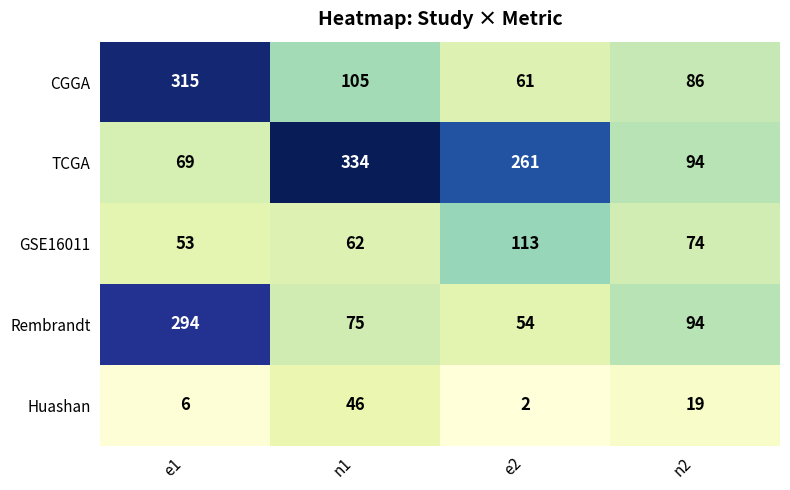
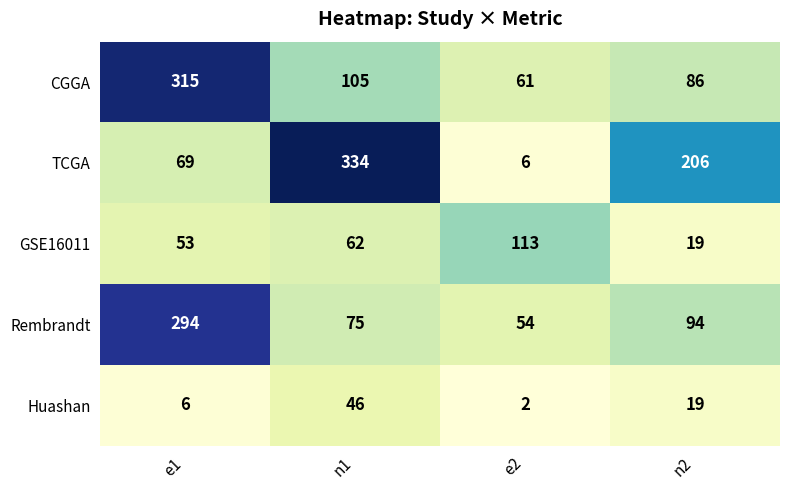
  {
    "CGGA": {
      "e1": 315,
      "n1": 105,
      "e2": 61,
      "n2": 86
    },
    "TCGA": {
      "e1": 69,
      "n1": 334,
-     "e2": 261,
-     "n2": 94
+     "e2": 6,
+     "n2": 206
    },
    "GSE16011": {
      "e1": 53,
      "n1": 62,
      "e2": 113,
-     "n2": 74
+     "n2": 19
    },
    "Rembrandt": {
      "e1": 294,
      "n1": 75,
      "e2": 54,
      "n2": 94
    },
    "Huashan": {
      "e1": 6,
      "n1": 46,
      "e2": 2,
      "n2": 19
    }
  }
